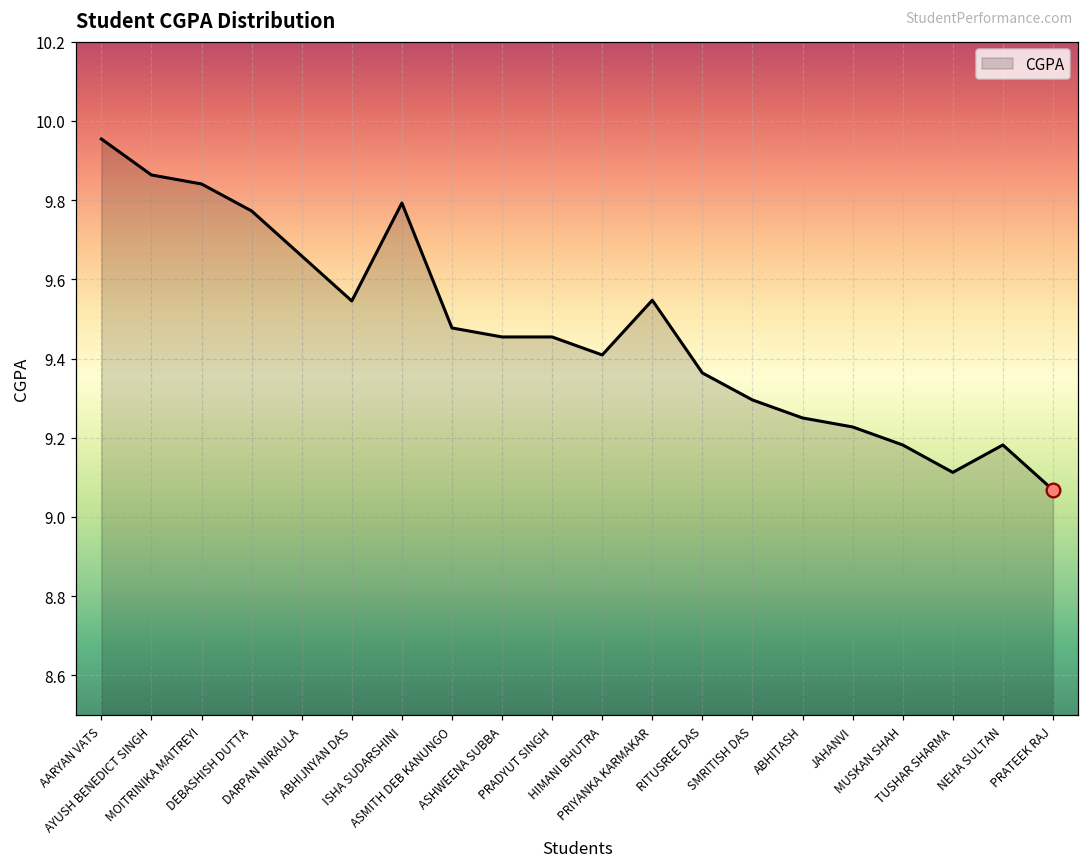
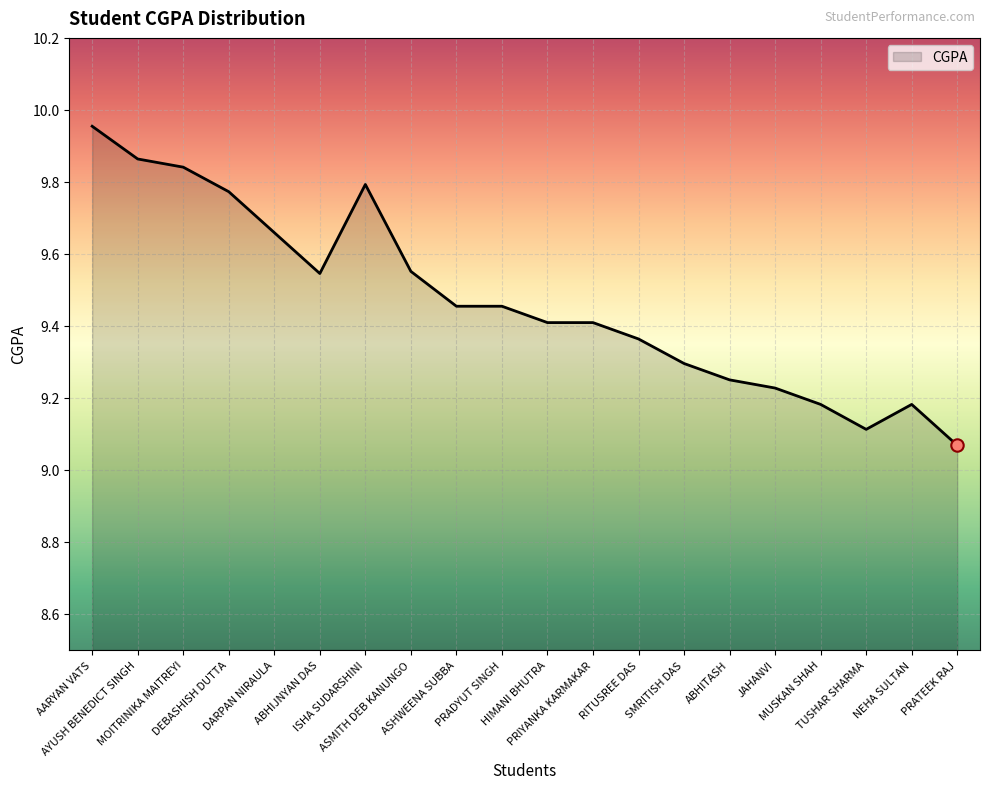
  {
    "CGPA": {
      "AARYAN VATS": 9.95,
      "AYUSH BENEDICT SINGH": 9.86,
      "MOITRINIKA MAITREYI": 9.84,
      "DEBASHISH DUTTA": 9.77,
      "DARPAN NIRAULA": 9.66,
      "ABHIJNYAN DAS": 9.55,
      "ISHA SUDARSHINI": 9.79,
-     "ASMITH DEB KANUNGO": 9.48,
+     "ASMITH DEB KANUNGO": 9.55,
      "ASHWEENA SUBBA": 9.45,
      "PRADYUT SINGH": 9.45,
      "HIMANI BHUTRA": 9.41,
-     "PRIYANKA KARMAKAR": 9.55,
+     "PRIYANKA KARMAKAR": 9.41,
      "RITUSREE DAS": 9.36,
      "SMRITISH DAS": 9.30,
      "ABHITASH": 9.25,
      "JAHANVI": 9.23,
      "MUSKAN SHAH": 9.18,
      "TUSHAR SHARMA": 9.11,
      "NEHA SULTAN": 9.18
    }
  }
